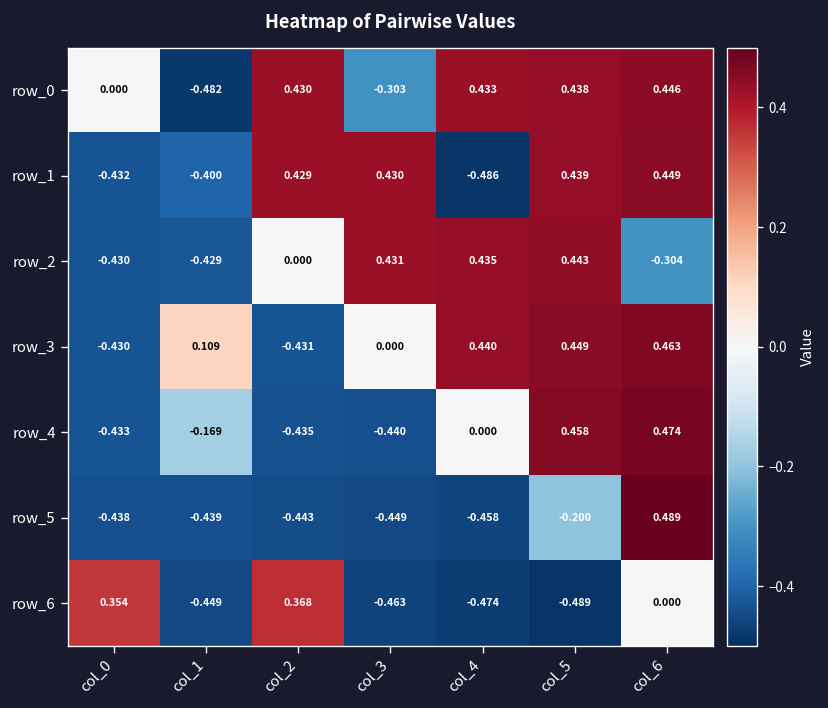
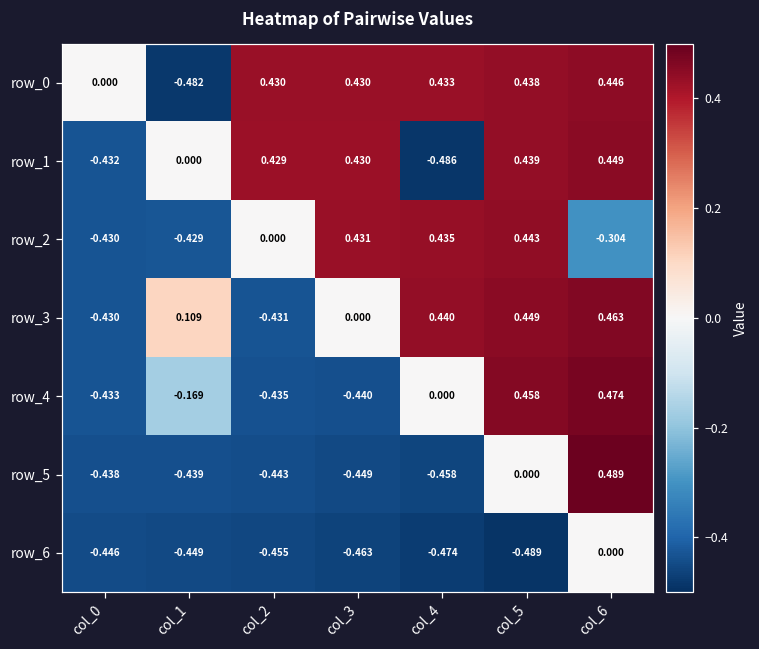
  {
    "row_0": {
      "col_0": 0.000,
      "col_1": -0.482,
      "col_2": 0.430,
-     "col_3": -0.303,
+     "col_3": 0.430,
      "col_4": 0.433,
      "col_5": 0.438,
      "col_6": 0.446
    },
    "row_1": {
      "col_0": -0.432,
-     "col_1": -0.400,
+     "col_1": 0.000,
      "col_2": 0.429,
      "col_3": 0.430,
      "col_4": -0.486,
      "col_5": 0.439,
      "col_6": 0.449
    },
    "row_2": {
      "col_0": -0.430,
      "col_1": -0.429,
      "col_2": 0.000,
      "col_3": 0.431,
      "col_4": 0.435,
      "col_5": 0.443,
      "col_6": -0.304
    },
    "row_3": {
      "col_0": -0.430,
      "col_1": 0.109,
      "col_2": -0.431,
      "col_3": 0.000,
      "col_4": 0.440,
      "col_5": 0.449,
      "col_6": 0.463
    },
    "row_4": {
      "col_0": -0.433,
      "col_1": -0.169,
      "col_2": -0.435,
      "col_3": -0.440,
      "col_4": 0.000,
      "col_5": 0.458,
      "col_6": 0.474
    },
    "row_5": {
      "col_0": -0.438,
      "col_1": -0.439,
      "col_2": -0.443,
      "col_3": -0.449,
      "col_4": -0.458,
-     "col_5": -0.200,
+     "col_5": 0.000,
      "col_6": 0.489
    },
    "row_6": {
-     "col_0": 0.354,
+     "col_0": -0.446,
      "col_1": -0.449,
-     "col_2": 0.368,
+     "col_2": -0.455,
      "col_3": -0.463,
      "col_4": -0.474,
      "col_5": -0.489,
      "col_6": 0.000
    }
  }
